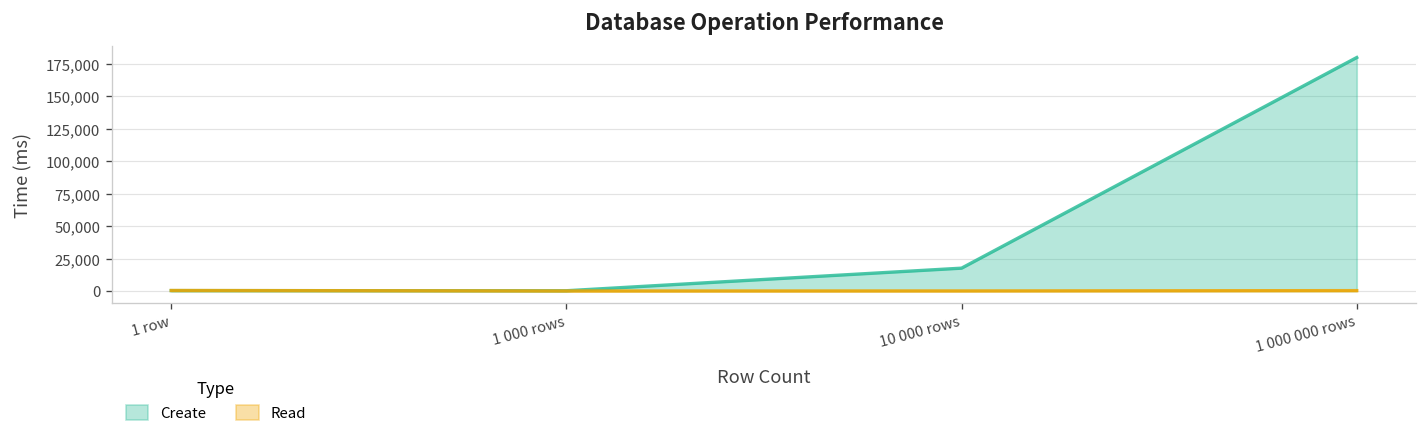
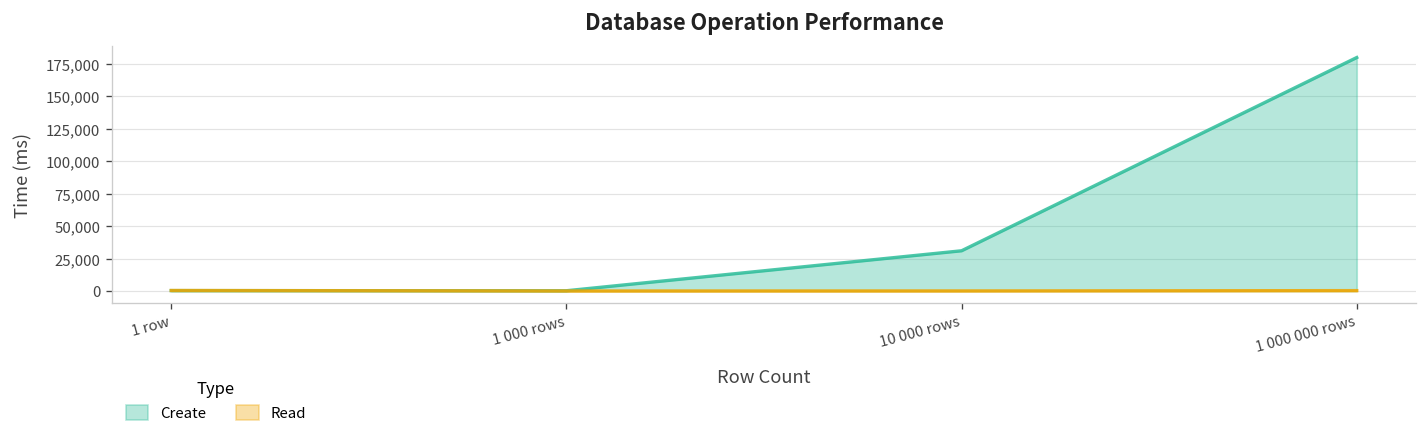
  {
    "Create": {
-     "10 000 rows": "18,000",
+     "10 000 rows": "31,000",
      "1 000 000 rows": "180,000"
    },
    "Read": {
      "10 000 rows": "0",
      "1 000 000 rows": "0"
    }
  }
